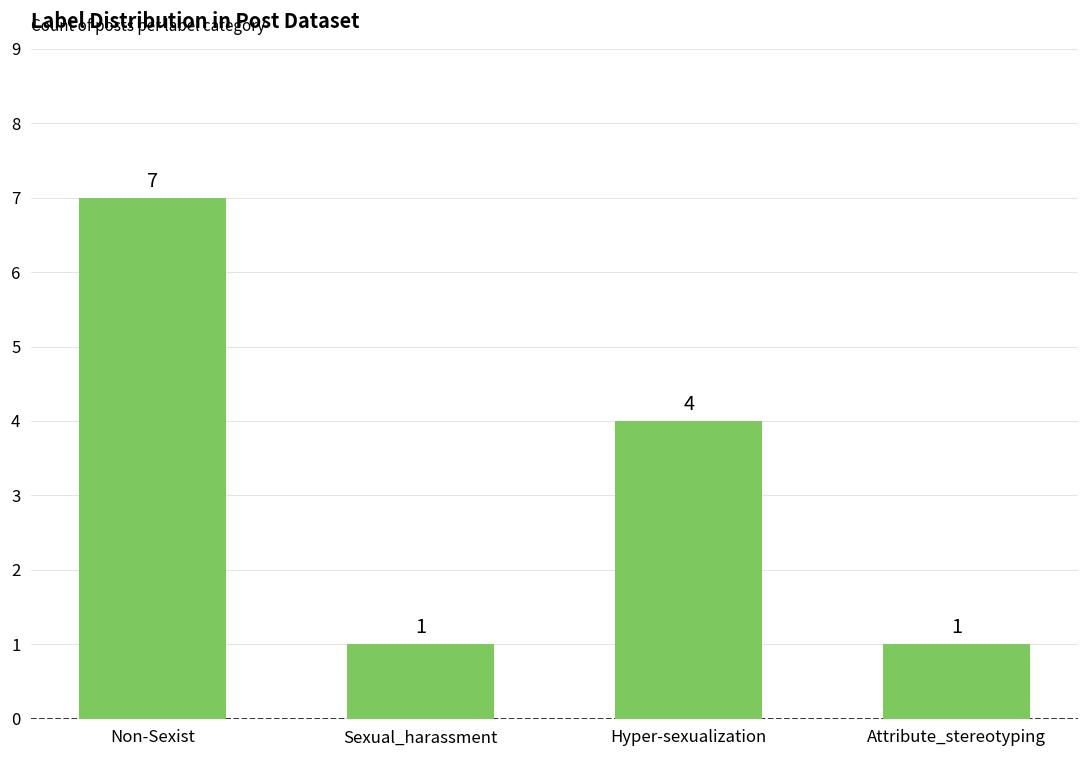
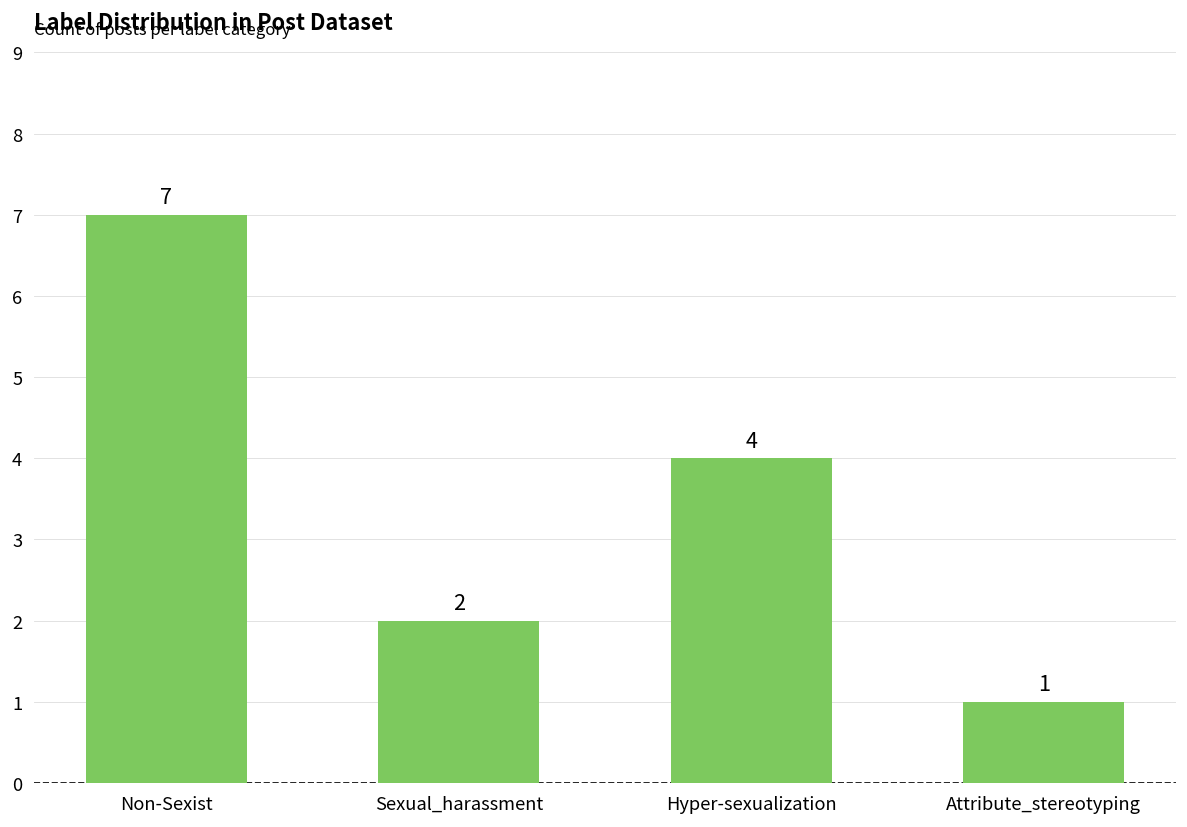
  {
    "Non-Sexist": 7,
-   "Sexual_harassment": 1,
+   "Sexual_harassment": 2,
    "Hyper-sexualization": 4,
    "Attribute_stereotyping": 1
  }
